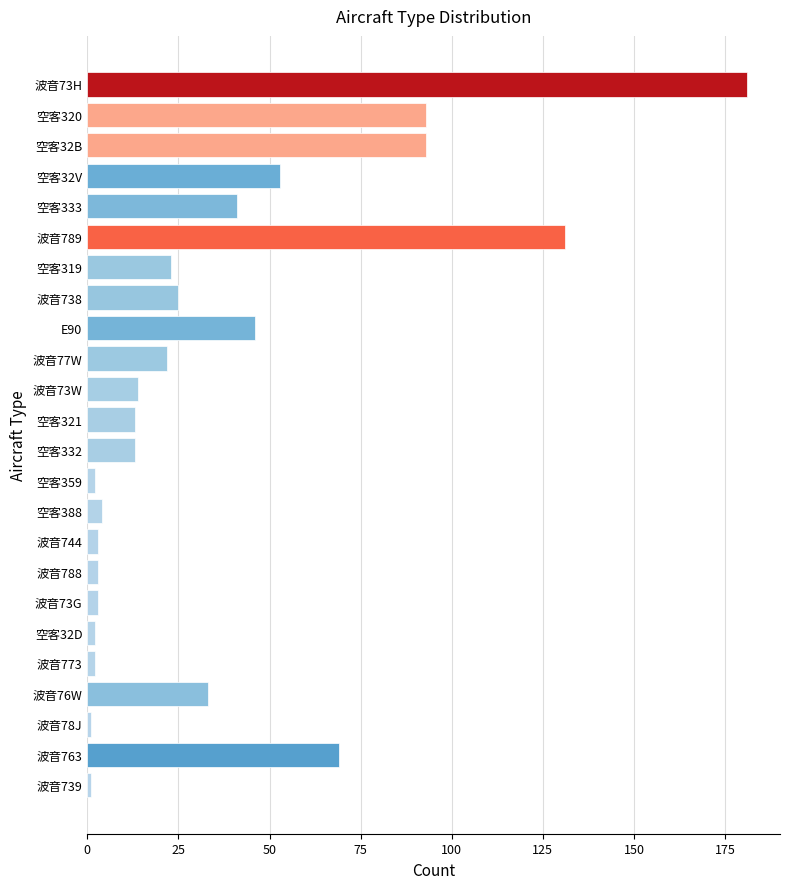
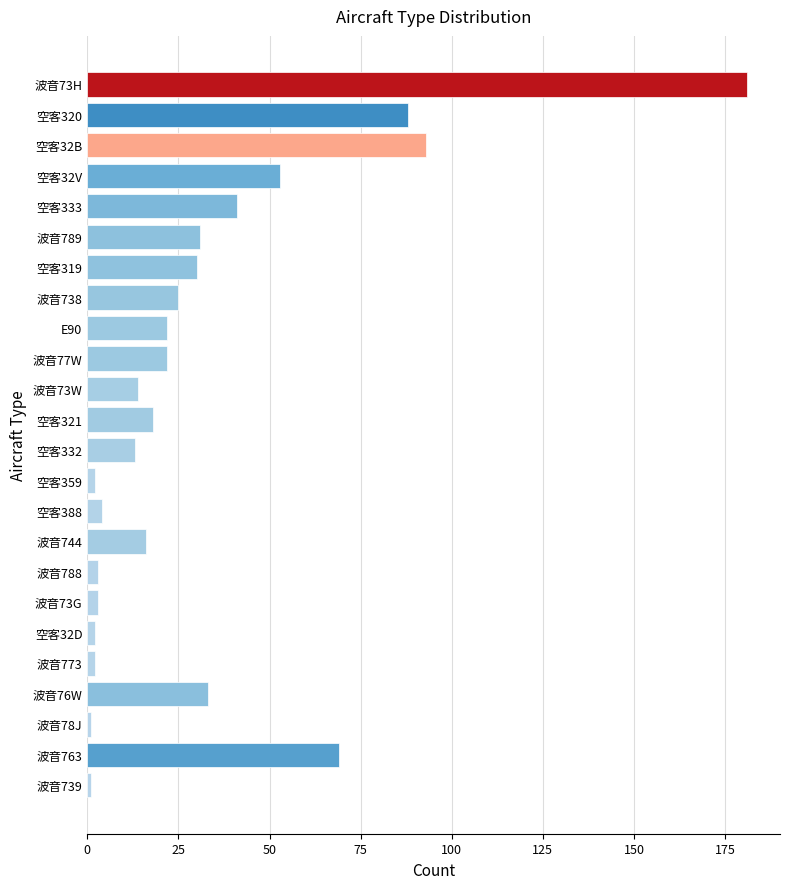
  {
    "波音73H": 181,
-   "空客320": 93,
+   "空客320": 88,
    "空客32B": 93,
    "空客32V": 53,
    "空客333": 41,
-   "波音789": 131,
-   "空客319": 23,
+   "波音789": 31,
+   "空客319": 30,
    "波音738": 25,
-   "E90": 46,
+   "E90": 22,
    "波音77W": 22,
    "波音73W": 14,
-   "空客321": 13,
+   "空客321": 18,
    "空客332": 13,
    "空客359": 2,
    "空客388": 4,
-   "波音744": 3,
+   "波音744": 16,
    "波音788": 3,
    "波音73G": 3,
    "空客32D": 2,
    "波音773": 2,
    "波音76W": 33,
    "波音78J": 1,
    "波音763": 69,
    "波音739": 1
  }
